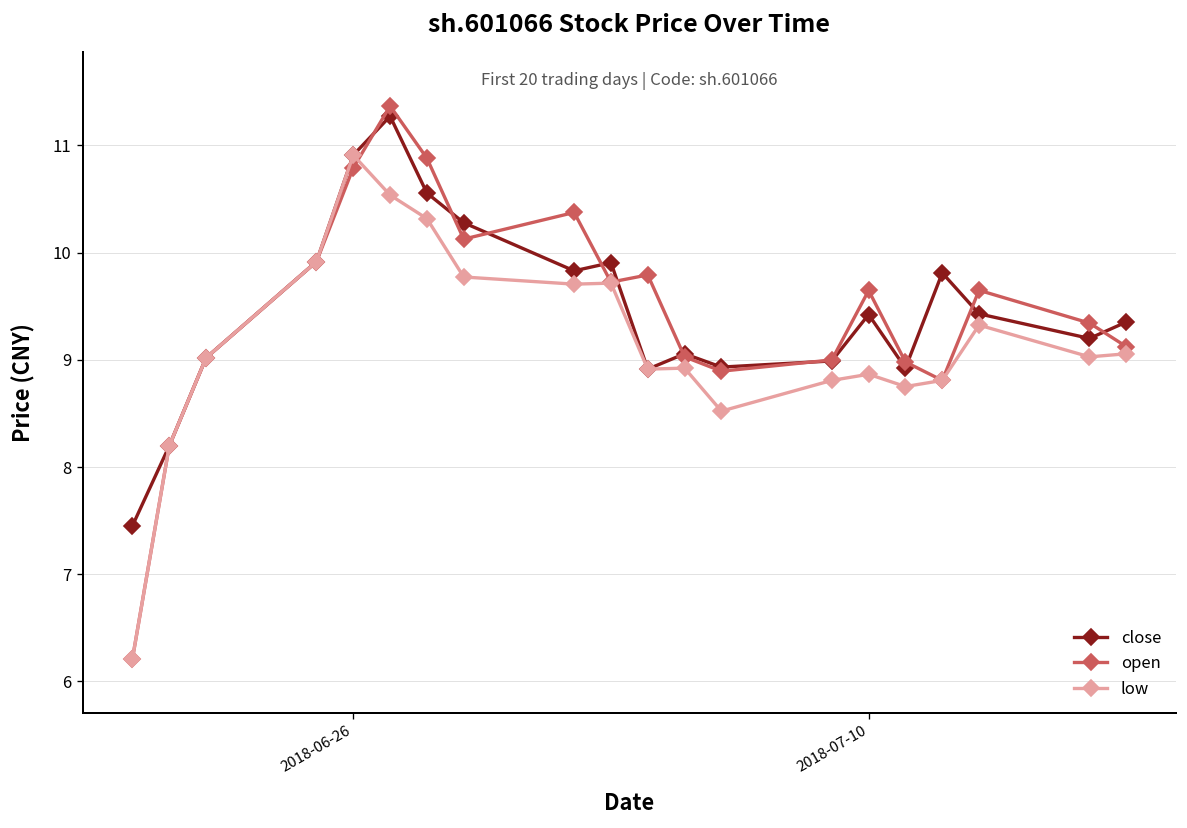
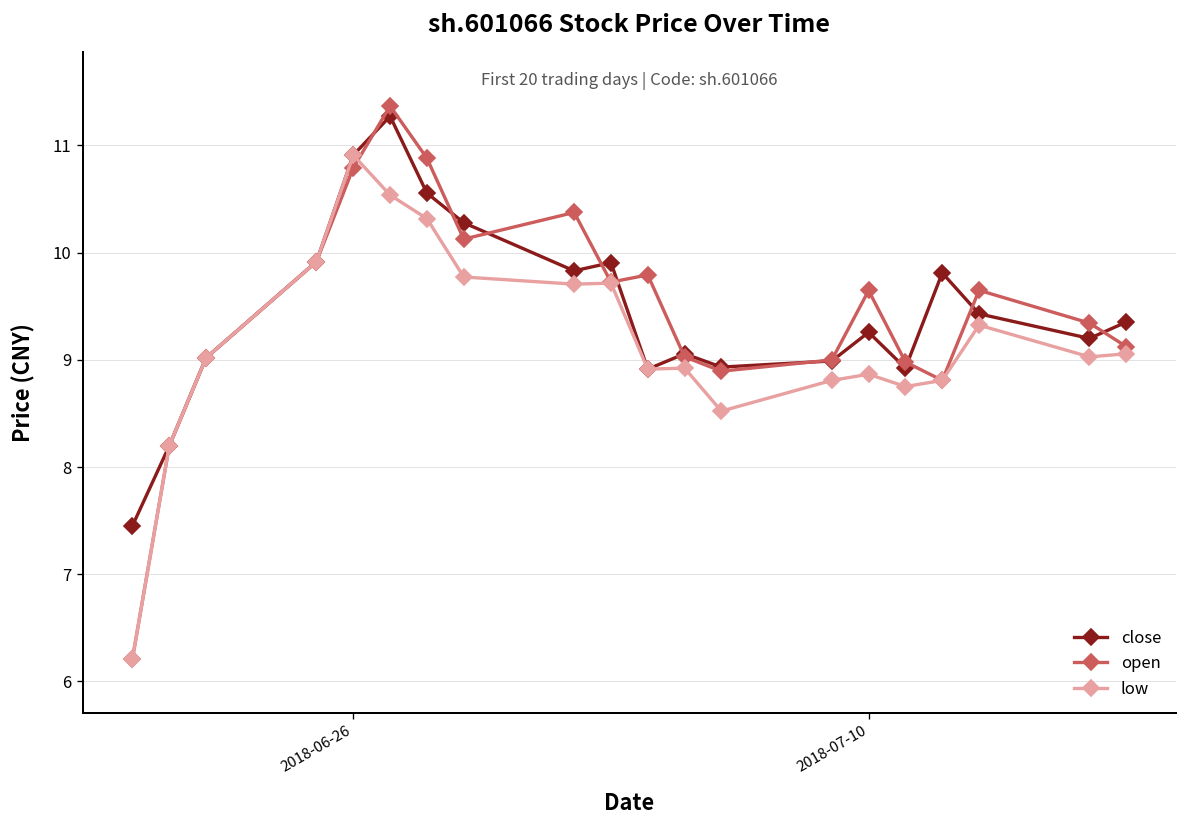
  {
    "close": {
-     "2018-07-10": 9.4
+     "2018-07-10": 9.3
    },
    "open": {
      "2018-06-26": 10.8,
      "2018-07-10": 9.6
    },
    "low": {
      "2018-07-10": 8.9
    }
  }
